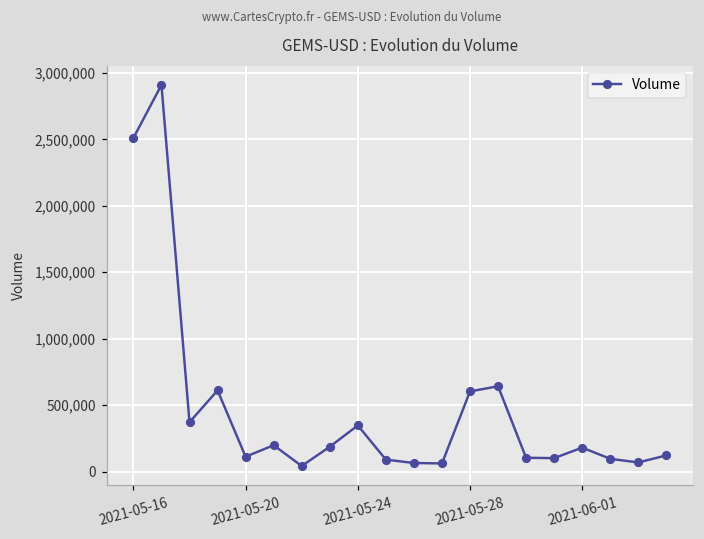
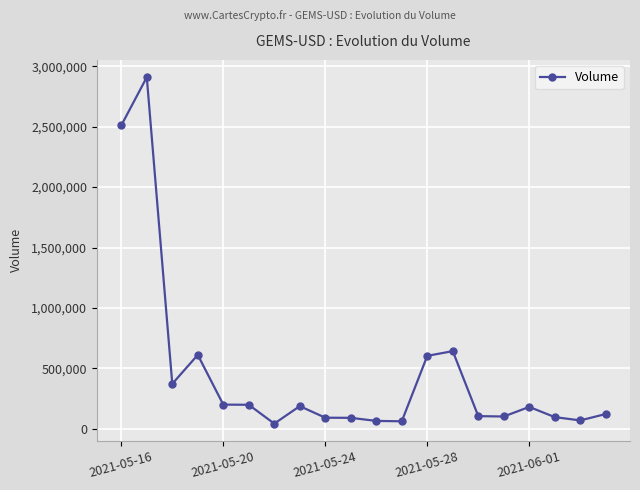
  {
    "2021-05-16": "2,510,000",
-   "2021-05-20": "110,000",
-   "2021-05-24": "350,000",
+   "2021-05-20": "200,000",
+   "2021-05-24": "90,000",
    "2021-05-28": "600,000",
    "2021-06-01": "180,000"
  }
